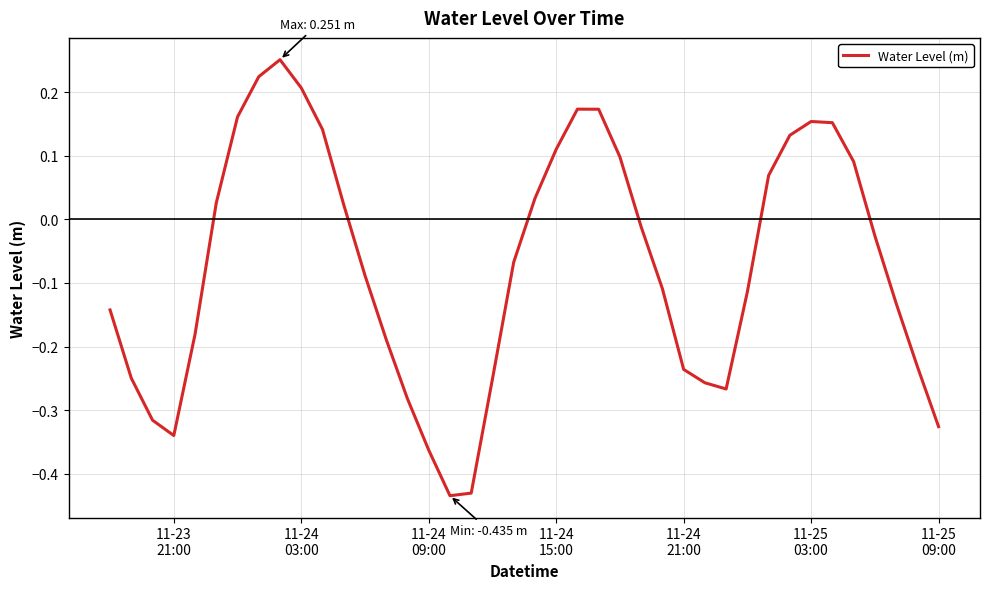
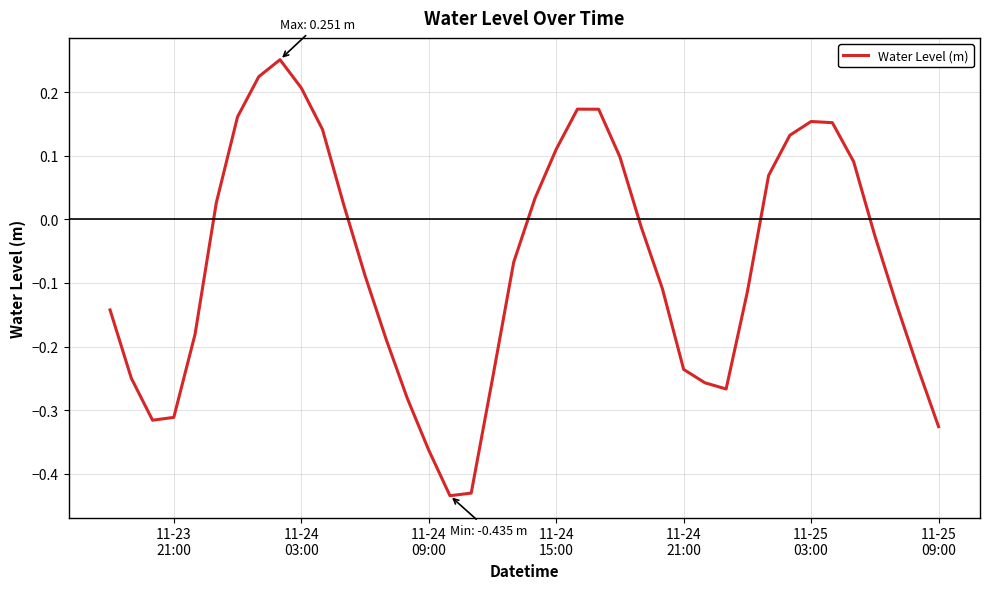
  {
-   "11-23 21:00": -0.34,
+   "11-23 21:00": -0.31,
    "11-24 03:00": 0.21,
    "11-24 09:00": -0.36,
    "11-24 15:00": 0.11,
    "11-24 21:00": -0.24,
    "11-25 03:00": 0.15,
    "11-25 09:00": -0.33
  }
